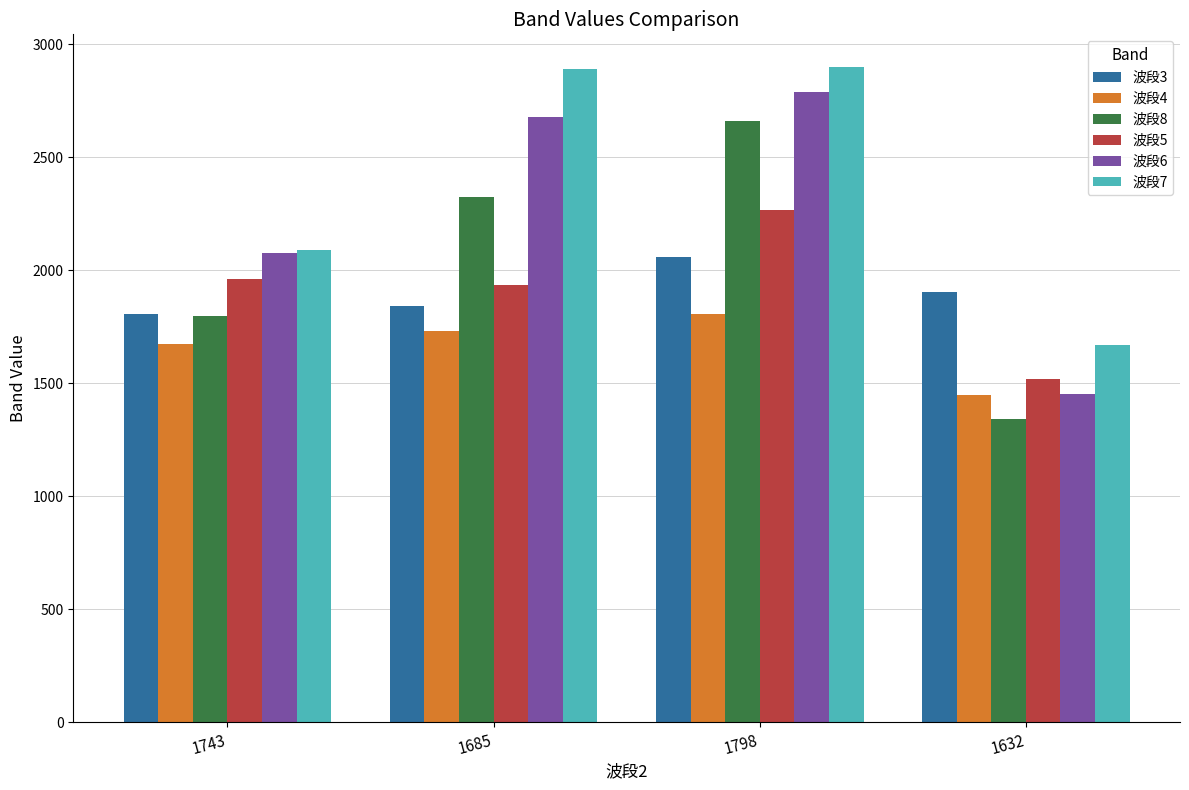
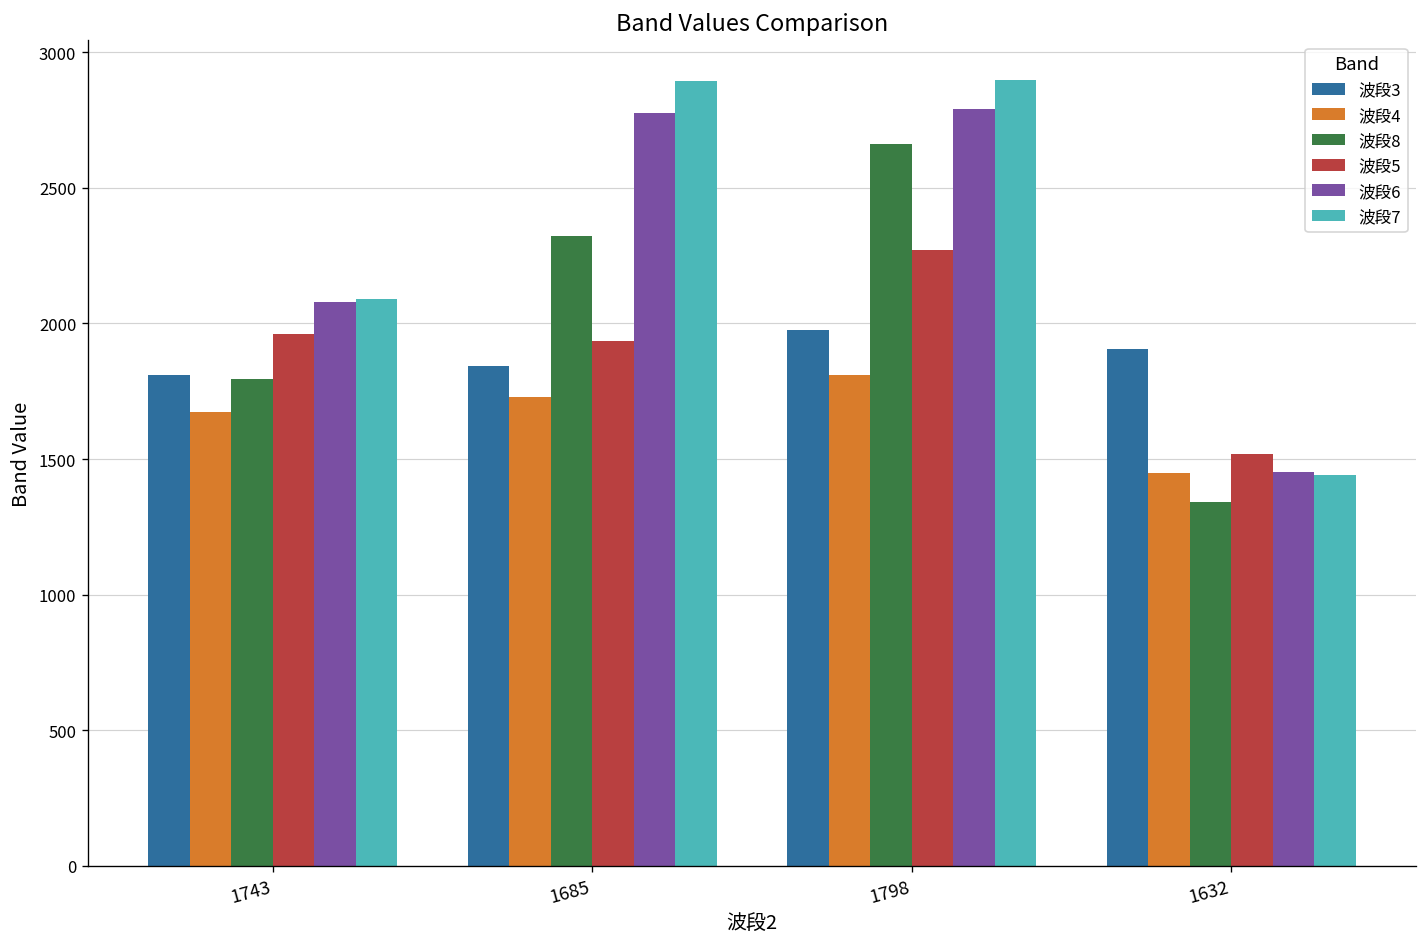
  {
    "波段3": {
      "1743": 1810,
      "1685": 1840,
-     "1798": 2060,
+     "1798": 1980,
      "1632": 1910
    },
    "波段4": {
      "1743": 1670,
      "1685": 1730,
      "1798": 1810,
      "1632": 1450
    },
    "波段8": {
      "1743": 1800,
      "1685": 2320,
      "1798": 2660,
      "1632": 1340
    },
    "波段5": {
      "1743": 1960,
      "1685": 1930,
      "1798": 2270,
      "1632": 1520
    },
    "波段6": {
      "1743": 2080,
-     "1685": 2680,
+     "1685": 2780,
      "1798": 2790,
      "1632": 1450
    },
    "波段7": {
      "1743": 2090,
      "1685": 2890,
      "1798": 2900,
-     "1632": 1670
+     "1632": 1440
    }
  }
